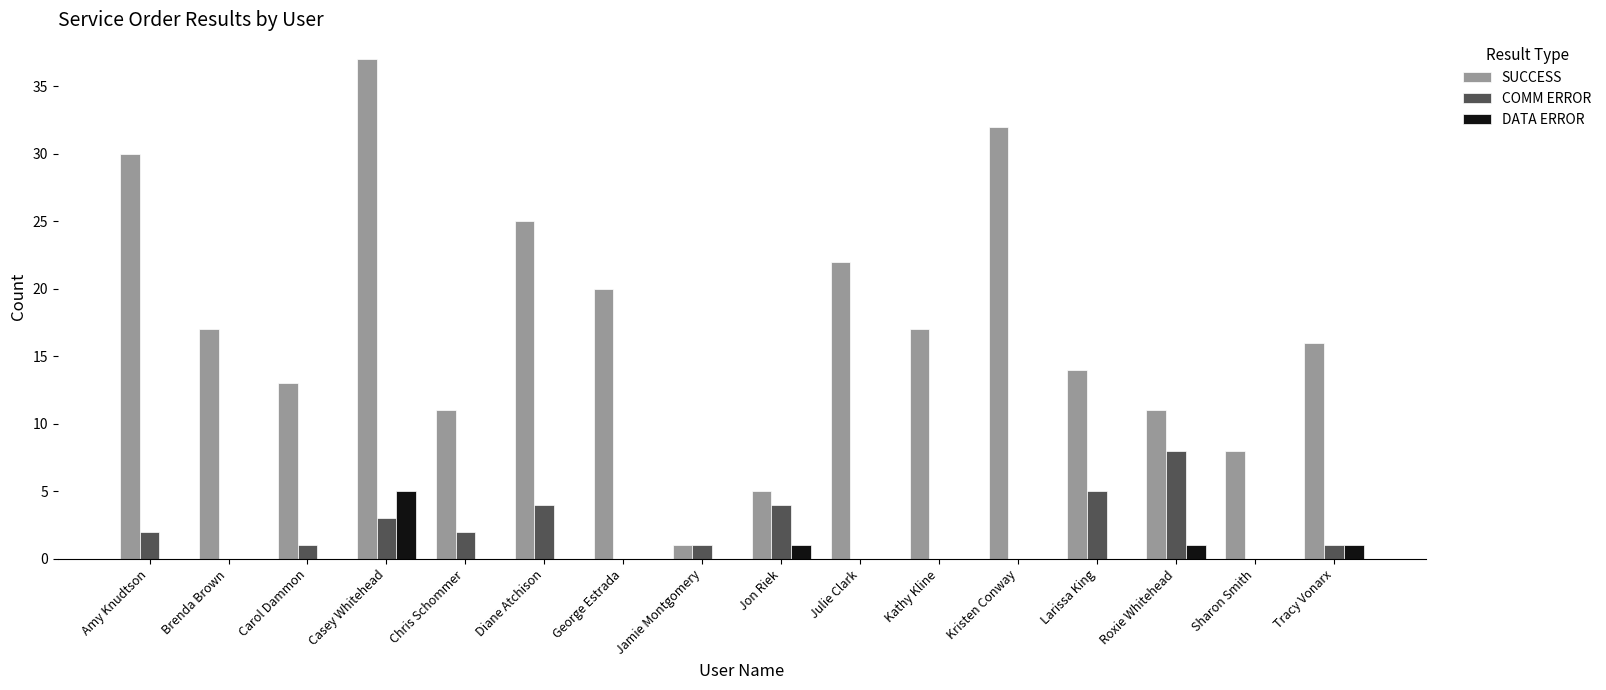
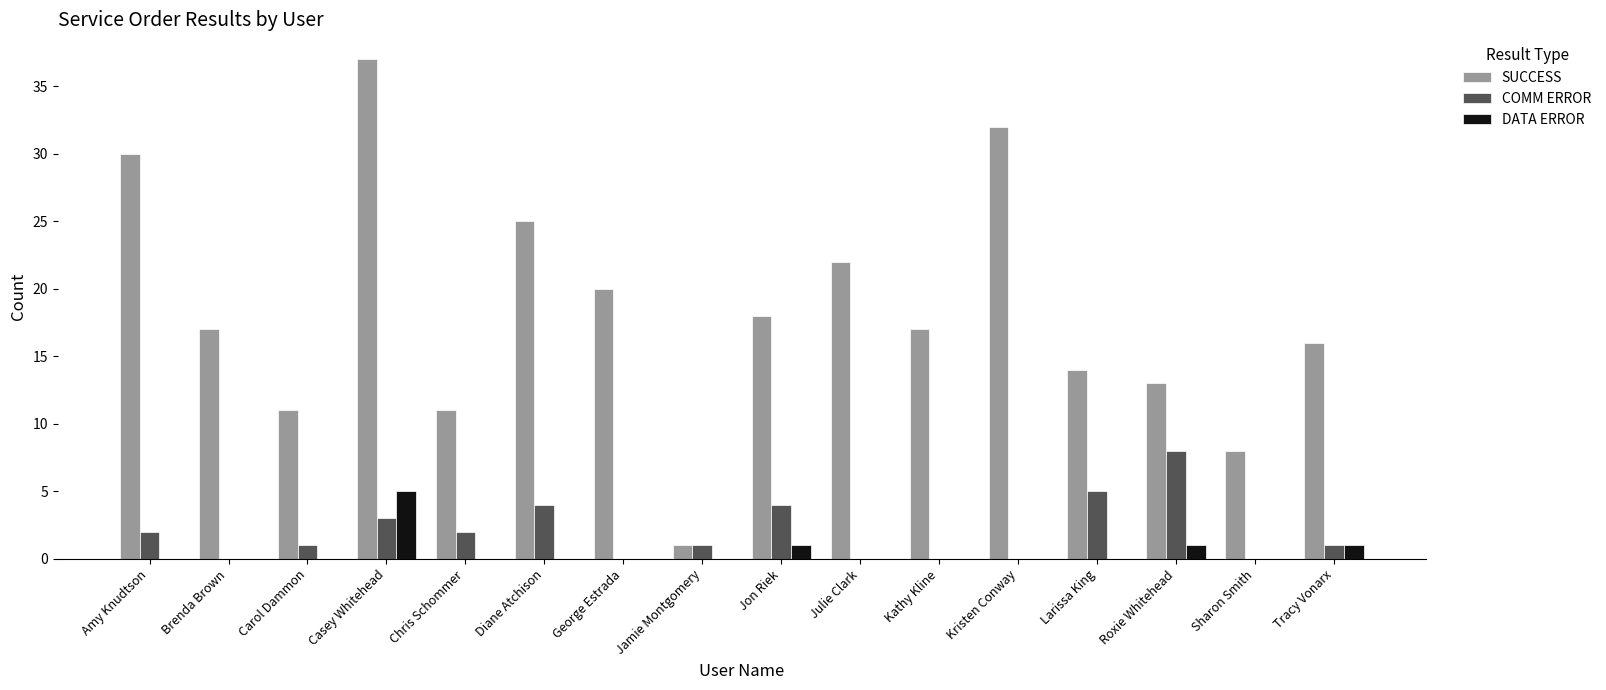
  {
    "SUCCESS": {
      "Amy Knudtson": 30,
      "Brenda Brown": 17,
-     "Carol Dammon": 13,
+     "Carol Dammon": 11,
      "Casey Whitehead": 37,
      "Chris Schommer": 11,
      "Diane Atchison": 25,
      "George Estrada": 20,
      "Jamie Montgomery": 1,
-     "Jon Riek": 5,
+     "Jon Riek": 18,
      "Julie Clark": 22,
      "Kathy Kline": 17,
      "Kristen Conway": 32,
      "Larissa King": 14,
-     "Roxie Whitehead": 11,
+     "Roxie Whitehead": 13,
      "Sharon Smith": 8,
      "Tracy Vonarx": 16
    },
    "COMM ERROR": {
      "Amy Knudtson": 2,
      "Brenda Brown": 0,
      "Carol Dammon": 1,
      "Casey Whitehead": 3,
      "Chris Schommer": 2,
      "Diane Atchison": 4,
      "George Estrada": 0,
      "Jamie Montgomery": 1,
      "Jon Riek": 4,
      "Julie Clark": 0,
      "Kathy Kline": 0,
      "Kristen Conway": 0,
      "Larissa King": 5,
      "Roxie Whitehead": 8,
      "Sharon Smith": 0,
      "Tracy Vonarx": 1
    },
    "DATA ERROR": {
      "Amy Knudtson": 0,
      "Brenda Brown": 0,
      "Carol Dammon": 0,
      "Casey Whitehead": 5,
      "Chris Schommer": 0,
      "Diane Atchison": 0,
      "George Estrada": 0,
      "Jamie Montgomery": 0,
      "Jon Riek": 1,
      "Julie Clark": 0,
      "Kathy Kline": 0,
      "Kristen Conway": 0,
      "Larissa King": 0,
      "Roxie Whitehead": 1,
      "Sharon Smith": 0,
      "Tracy Vonarx": 1
    }
  }
